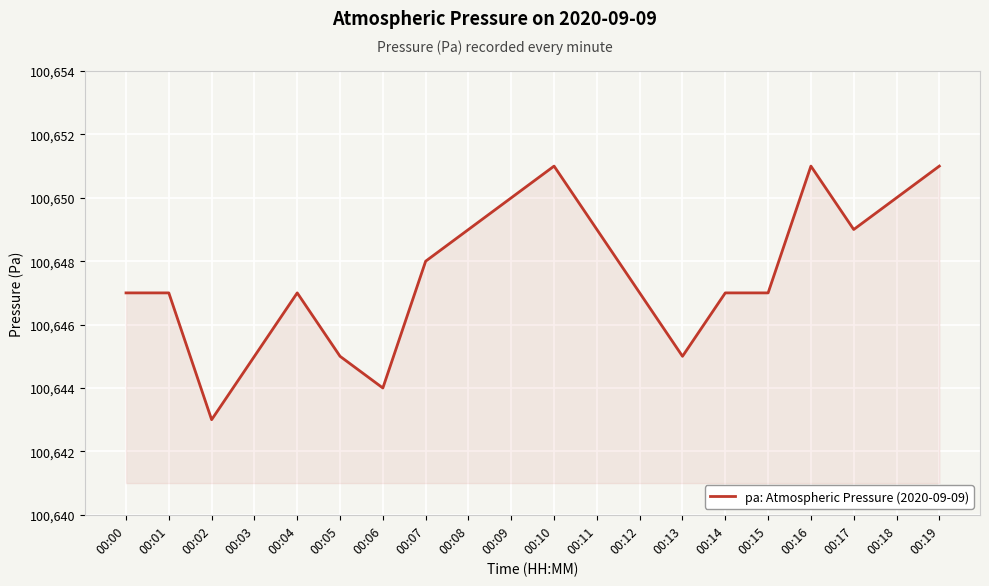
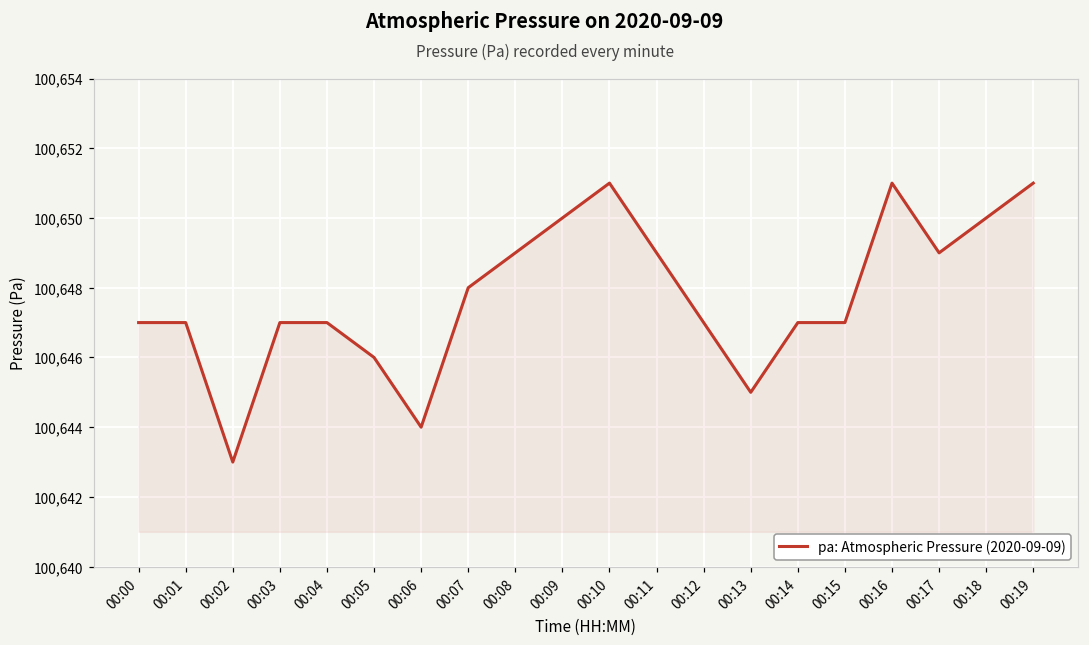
  {
    "00:00": "100,647",
    "00:01": "100,647",
    "00:02": "100,643",
-   "00:03": "100,645",
+   "00:03": "100,647",
    "00:04": "100,647",
-   "00:05": "100,645",
+   "00:05": "100,646",
    "00:06": "100,644",
    "00:07": "100,648",
    "00:08": "100,649",
    "00:09": "100,650",
    "00:10": "100,651",
    "00:11": "100,649",
    "00:12": "100,647",
    "00:13": "100,645",
    "00:14": "100,647",
    "00:15": "100,647",
    "00:16": "100,651",
    "00:17": "100,649",
    "00:18": "100,650",
    "00:19": "100,651"
  }
